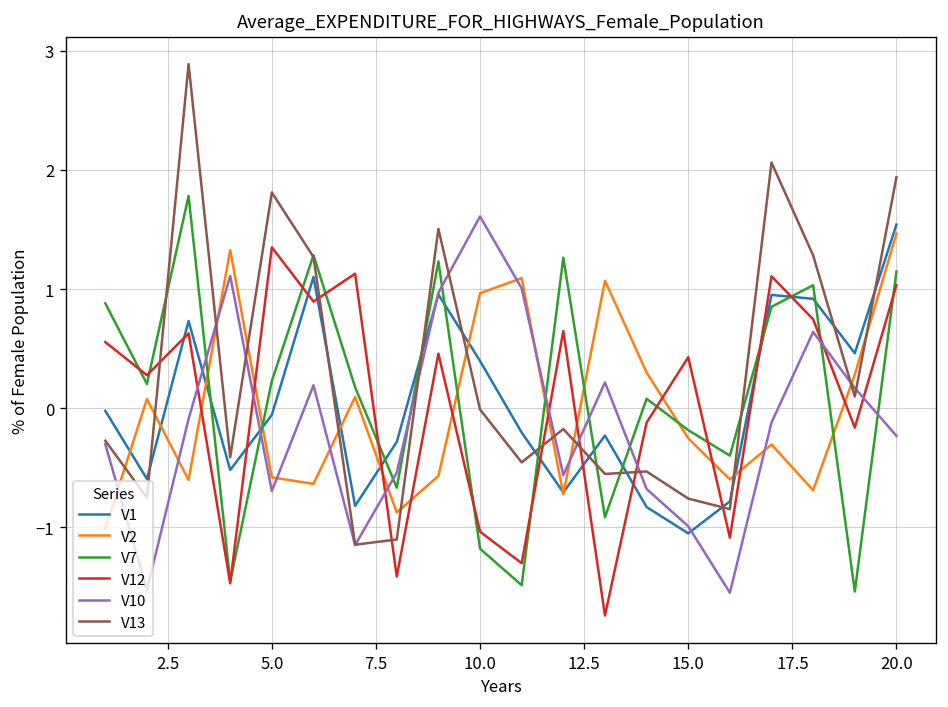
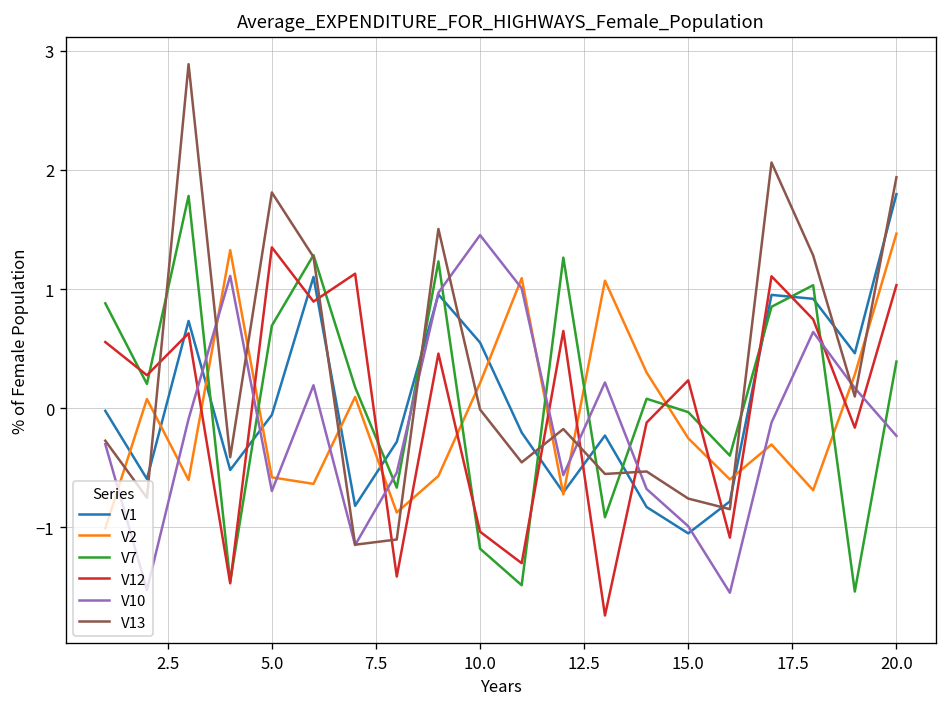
  {
    "V1": {
      "5.0": -0.1,
-     "10.0": 0.4,
+     "10.0": 0.6,
      "15.0": -1.1,
-     "20.0": 1.5
+     "20.0": 1.8
    },
    "V2": {
      "5.0": -0.6,
-     "10.0": 1.0,
+     "10.0": 0.2,
      "15.0": -0.3,
      "20.0": 1.5
    },
    "V7": {
-     "5.0": 0.2,
+     "5.0": 0.7,
      "10.0": -1.2,
-     "15.0": -0.2,
-     "20.0": 1.1
+     "15.0": 0.0,
+     "20.0": 0.4
    },
    "V12": {
      "5.0": 1.4,
      "10.0": -1.0,
-     "15.0": 0.4,
+     "15.0": 0.2,
      "20.0": 1.0
    },
    "V10": {
      "5.0": -0.7,
-     "10.0": 1.6,
+     "10.0": 1.5,
      "15.0": -1.0,
      "20.0": -0.2
    },
    "V13": {
      "5.0": 1.8,
      "10.0": 0.0,
      "15.0": -0.8,
      "20.0": 1.9
    }
  }
